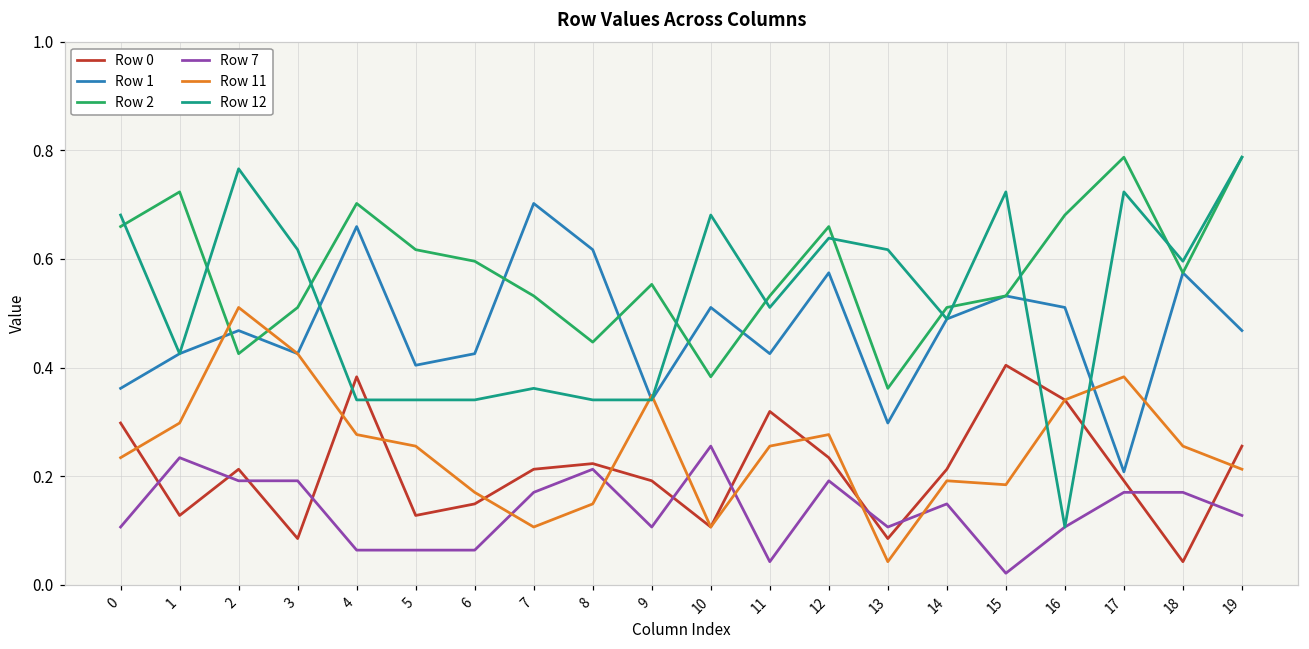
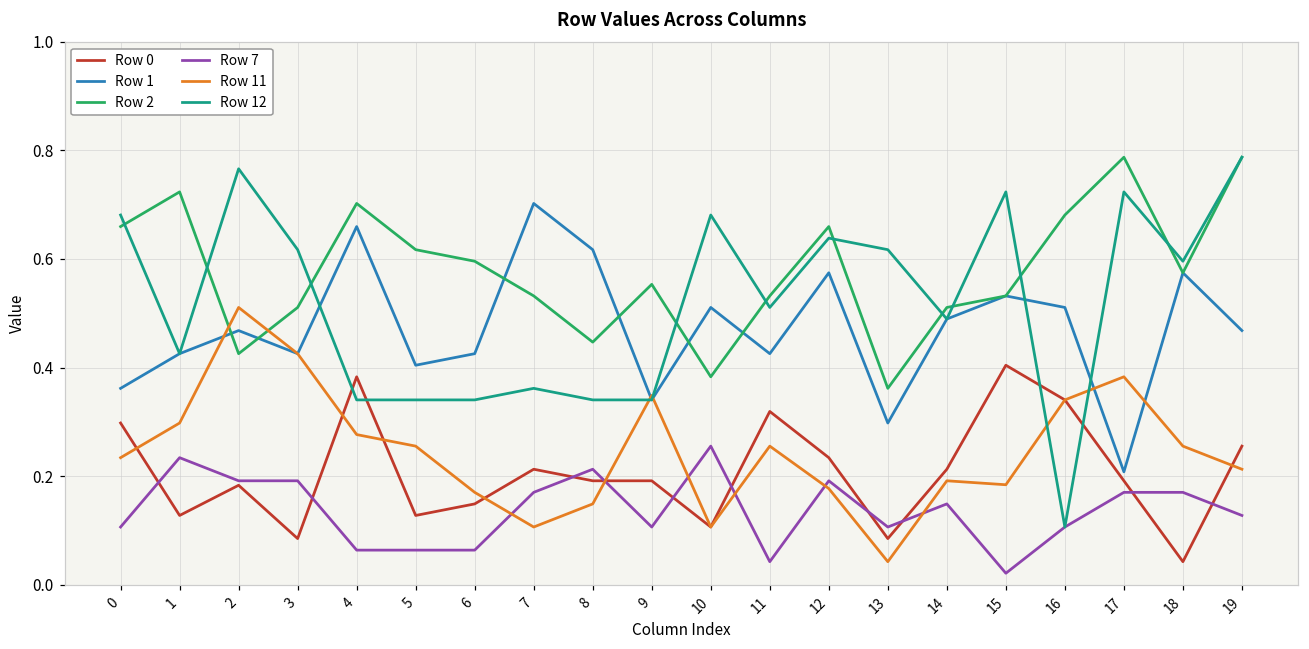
  {
    "Row 0": {
      "0": 0.30,
      "1": 0.13,
-     "2": 0.21,
+     "2": 0.18,
      "3": 0.09,
      "4": 0.38,
      "5": 0.13,
      "6": 0.15,
      "7": 0.21,
-     "8": 0.22,
+     "8": 0.19,
      "9": 0.19,
      "11": 0.32,
      "12": 0.23,
      "13": 0.09,
      "14": 0.21,
      "15": 0.40,
      "17": 0.19,
      "18": 0.04,
      "19": 0.26
    },
    "Row 1": {
      "0": 0.36,
      "2": 0.47,
      "4": 0.66,
      "5": 0.40,
      "6": 0.43,
      "7": 0.70,
      "8": 0.62,
      "10": 0.51,
      "11": 0.43,
      "12": 0.57,
      "13": 0.30,
      "16": 0.51,
      "17": 0.21,
      "19": 0.47
    },
    "Row 7": {
      "0": 0.11,
      "1": 0.23,
      "2": 0.19,
      "3": 0.19,
      "4": 0.06,
      "5": 0.06,
      "6": 0.06,
      "7": 0.17,
      "8": 0.21,
      "9": 0.11,
      "10": 0.26,
      "11": 0.04,
      "12": 0.19,
      "13": 0.11,
      "14": 0.15,
      "15": 0.02,
      "17": 0.17,
      "18": 0.17,
      "19": 0.13
    },
    "Row 11": {
      "0": 0.23,
      "1": 0.30,
      "2": 0.51,
      "4": 0.28,
      "5": 0.26,
      "6": 0.17,
      "7": 0.11,
      "8": 0.15,
      "9": 0.35,
      "11": 0.26,
-     "12": 0.28,
+     "12": 0.18,
      "13": 0.04,
      "14": 0.19,
      "15": 0.18,
      "17": 0.38,
      "18": 0.26,
      "19": 0.21
    }
  }
